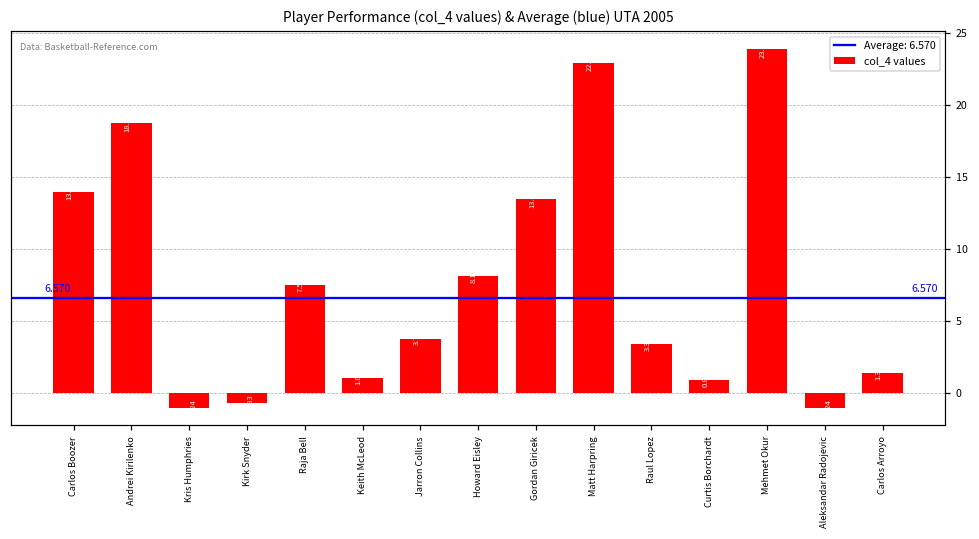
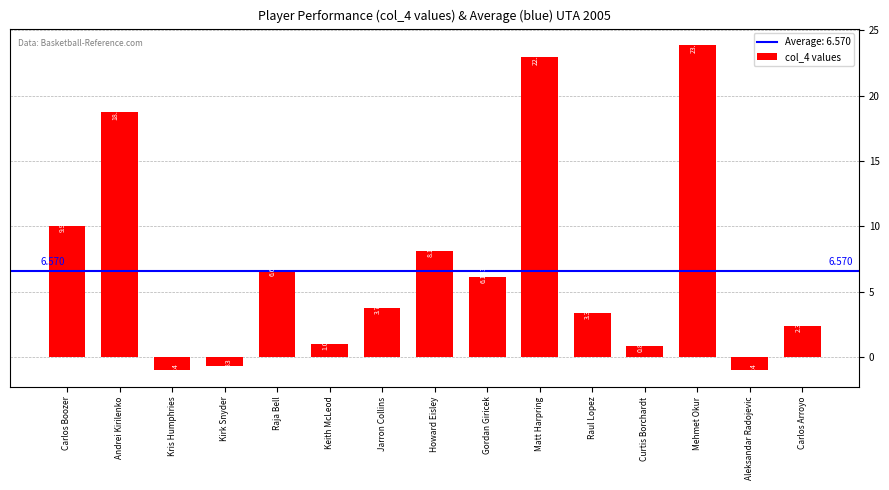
  {
-   "Carlos Boozer": 14.0,
+   "Carlos Boozer": 10.0,
    "Andrei Kirilenko": 18.8,
    "Kris Humphries": -1.0,
    "Kirk Snyder": -0.7,
-   "Raja Bell": 7.5,
+   "Raja Bell": 6.7,
    "Keith McLeod": 1.0,
    "Jarron Collins": 3.8,
    "Howard Eisley": 8.1,
-   "Gordan Giricek": 13.5,
+   "Gordan Giricek": 6.1,
    "Matt Harpring": 23.0,
    "Raul Lopez": 3.4,
    "Curtis Borchardt": 0.9,
    "Mehmet Okur": 23.9,
    "Aleksandar Radojevic": -1.0,
-   "Carlos Arroyo": 1.4
+   "Carlos Arroyo": 2.4
  }
